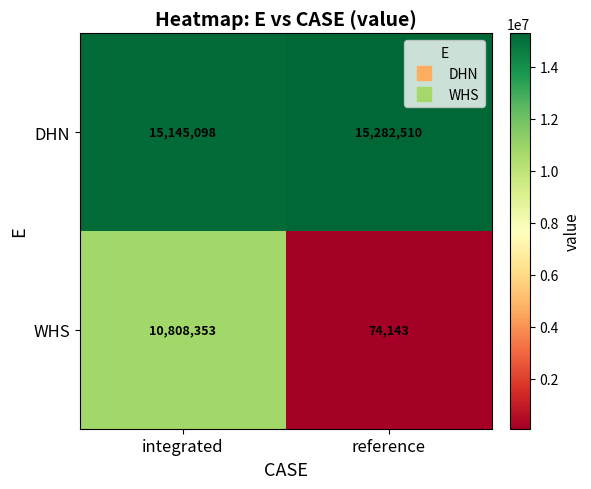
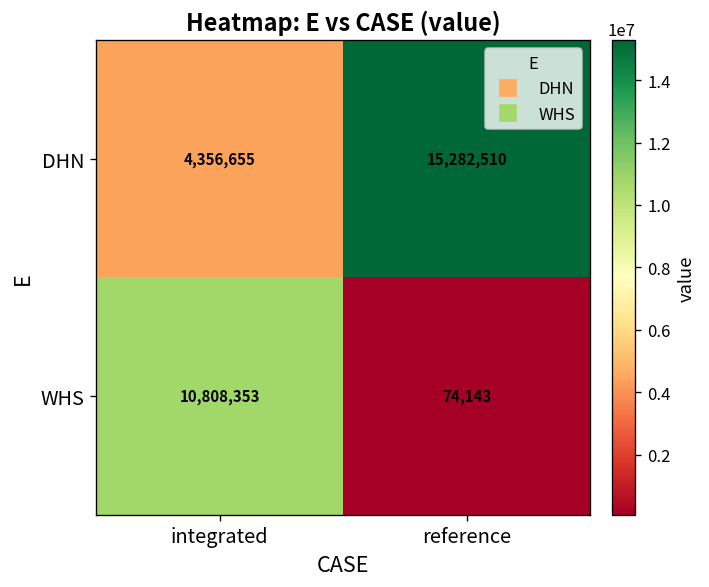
  {
    "DHN": {
-     "integrated": "15,145,098",
+     "integrated": "4,356,655",
      "reference": "15,282,510"
    },
    "WHS": {
      "integrated": "10,808,353",
      "reference": "74,143"
    }
  }
